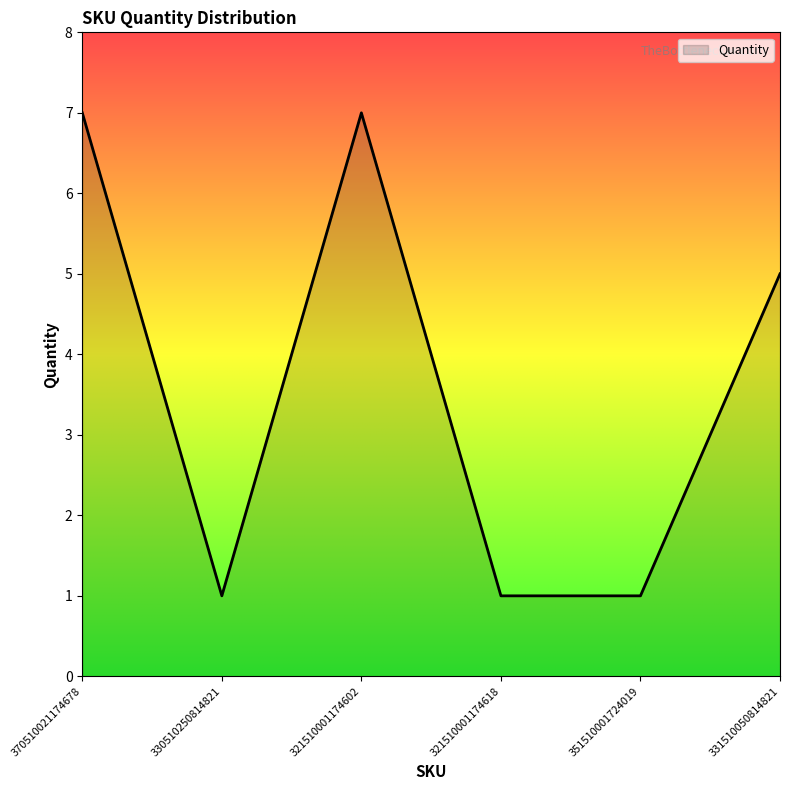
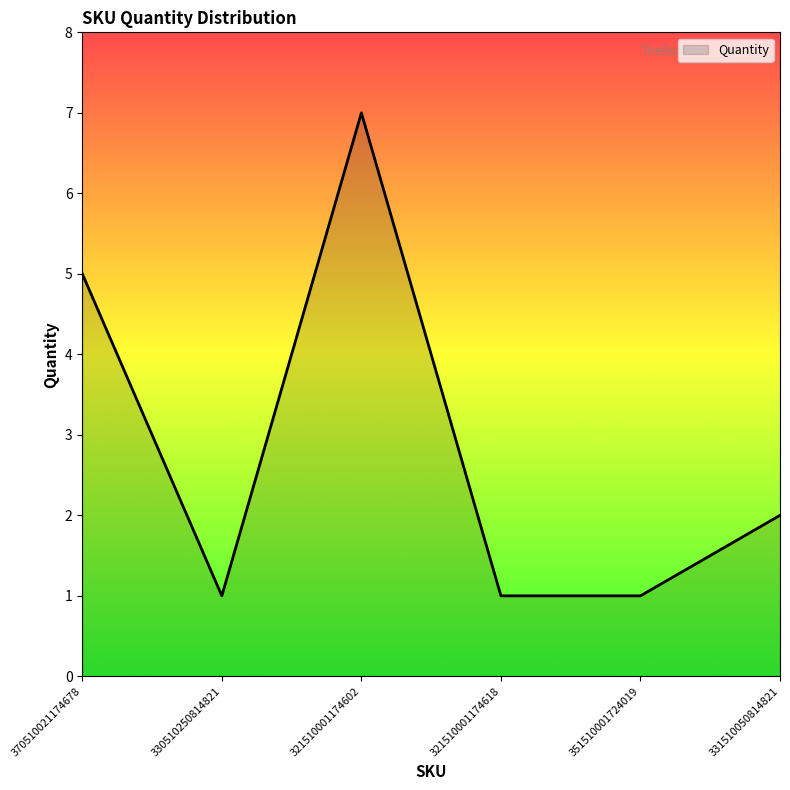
  {
-   "370510021174678": 7,
+   "370510021174678": 5,
    "330510250814821": 1,
    "321510001174602": 7,
    "321510001174618": 1,
    "351510001724019": 1,
-   "331510050814821": 5
+   "331510050814821": 2
  }
